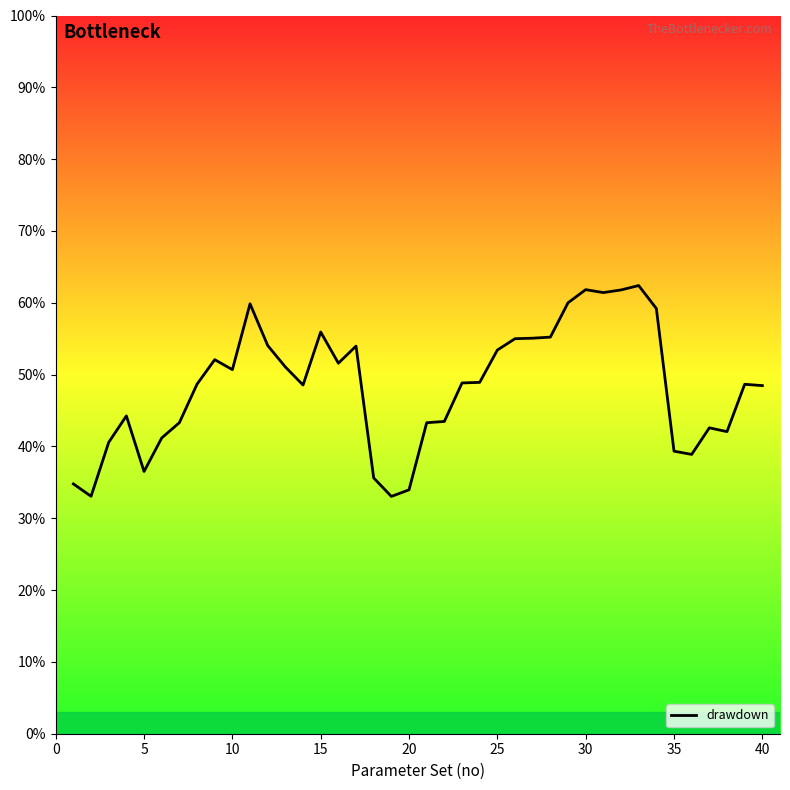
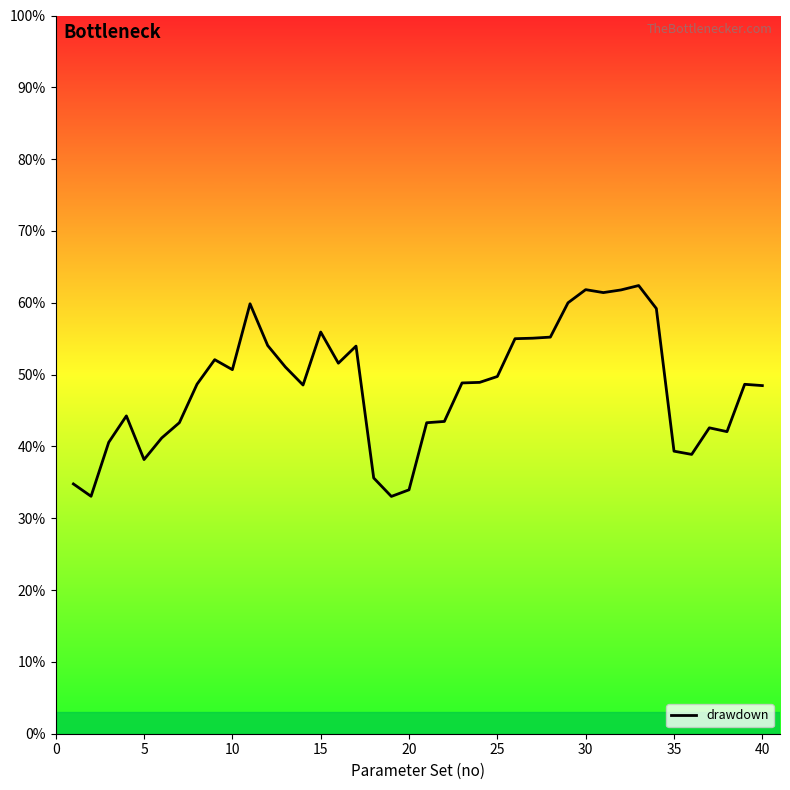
  {
-   "5": "37%",
+   "5": "38%",
    "10": "51%",
    "15": "56%",
    "20": "34%",
-   "25": "53%",
+   "25": "50%",
    "30": "62%",
    "35": "39%",
    "40": "48%"
  }
